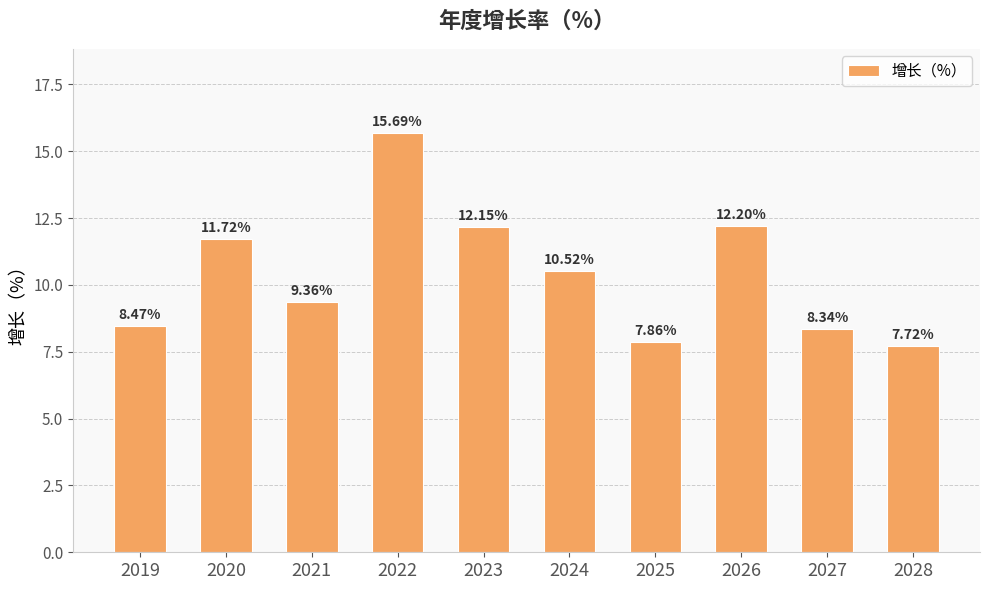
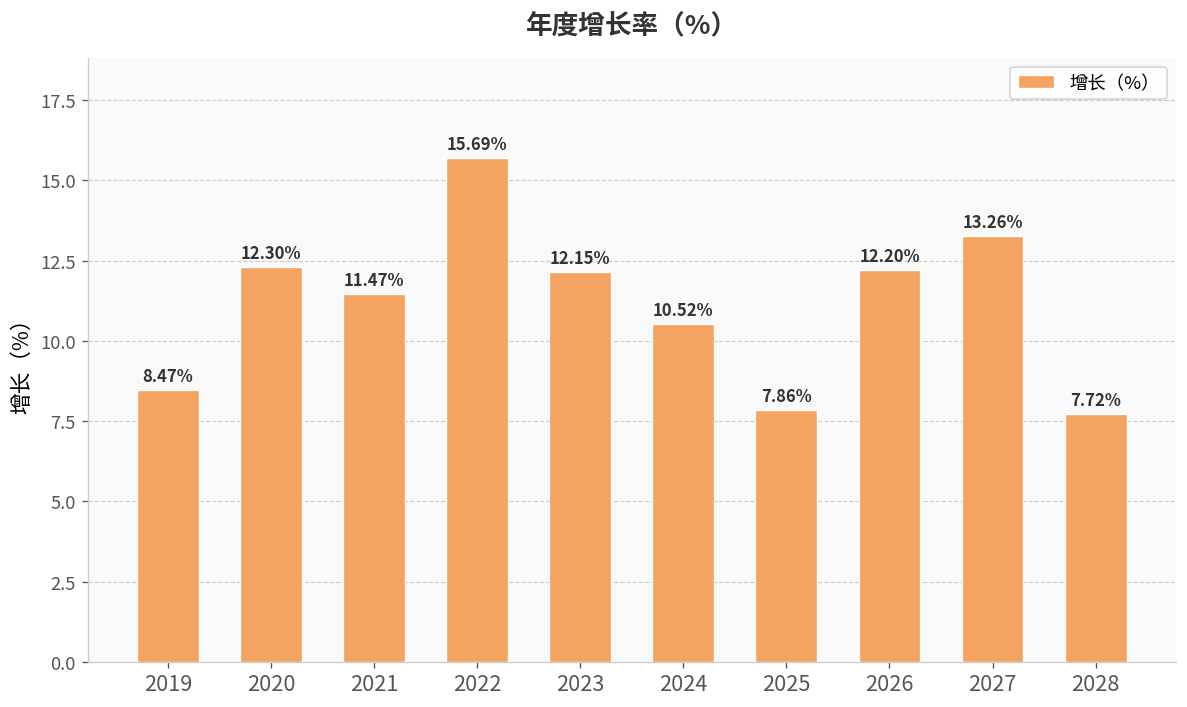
  {
    "2019": "8.47%",
-   "2020": "11.72%",
-   "2021": "9.36%",
+   "2020": "12.30%",
+   "2021": "11.47%",
    "2022": "15.69%",
    "2023": "12.15%",
    "2024": "10.52%",
    "2025": "7.86%",
    "2026": "12.20%",
-   "2027": "8.34%",
+   "2027": "13.26%",
    "2028": "7.72%"
  }
